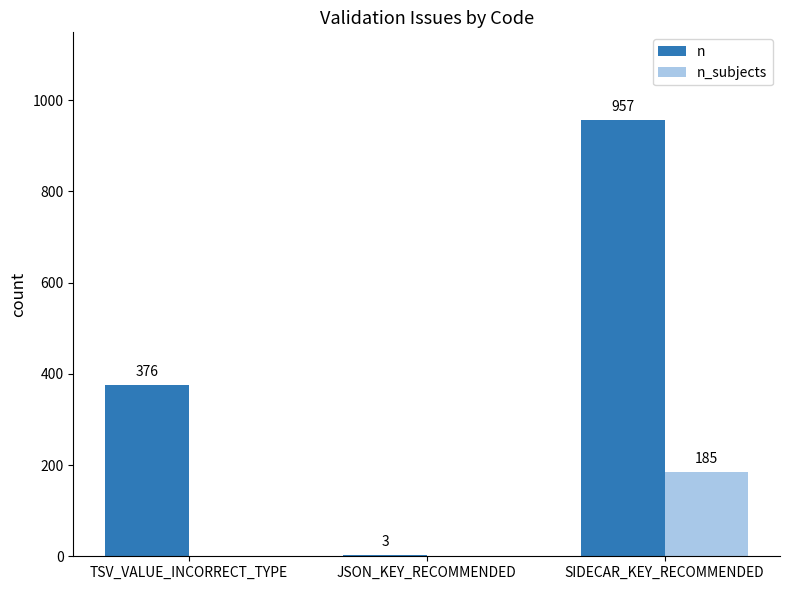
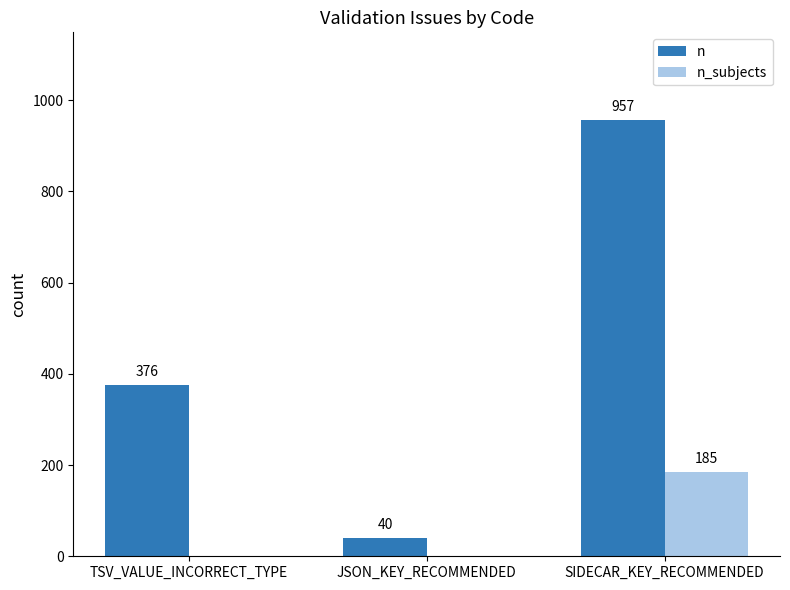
  {
    "n": {
      "TSV_VALUE_INCORRECT_TYPE": 376,
-     "JSON_KEY_RECOMMENDED": 3,
+     "JSON_KEY_RECOMMENDED": 40,
      "SIDECAR_KEY_RECOMMENDED": 957
    },
    "n_subjects": {
      "SIDECAR_KEY_RECOMMENDED": 185
    }
  }
